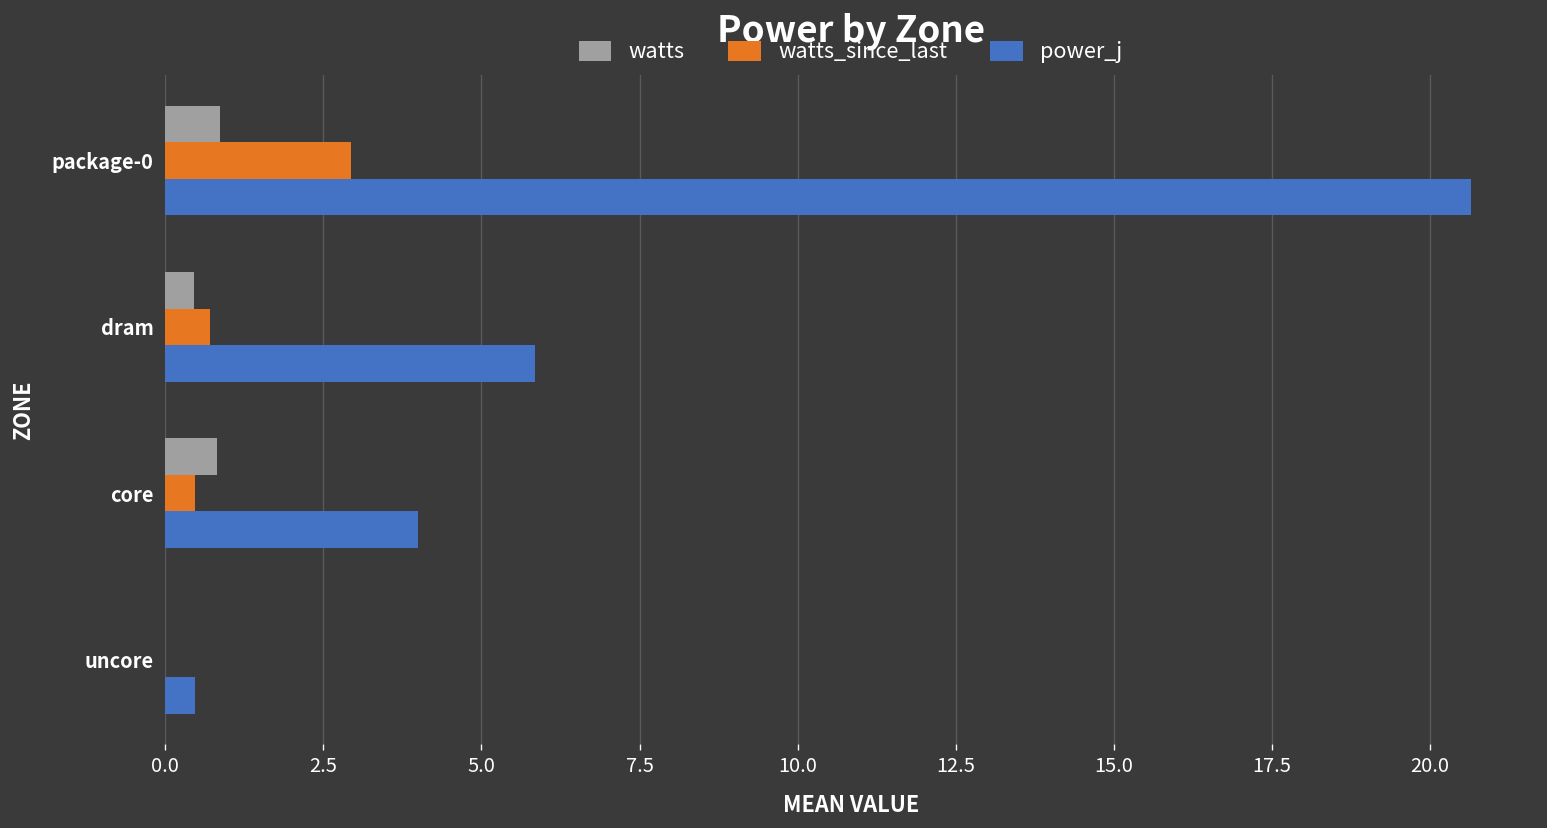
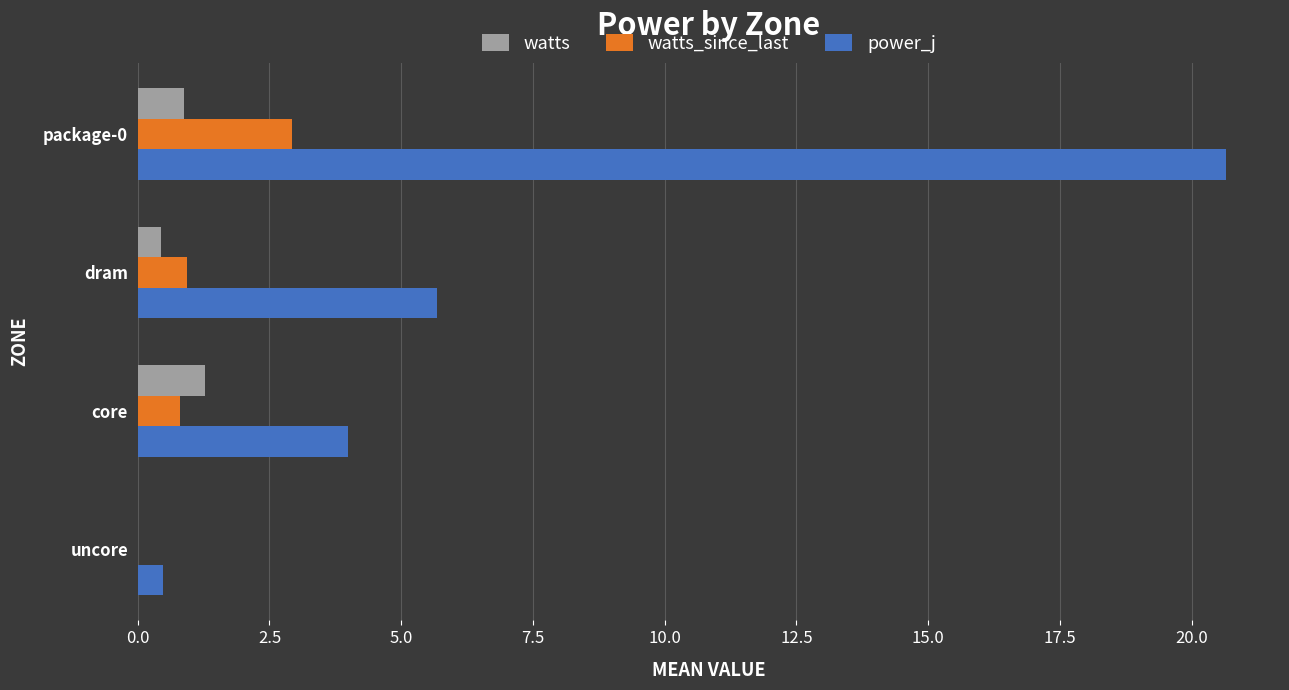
  {
    "watts": {
      "package-0": 0.9,
      "dram": 0.5,
-     "core": 0.8
+     "core": 1.3
    },
    "watts_since_last": {
      "package-0": 2.9,
-     "dram": 0.7,
-     "core": 0.5
+     "dram": 0.9,
+     "core": 0.8
    },
    "power_j": {
      "package-0": 20.6,
-     "dram": 5.9,
+     "dram": 5.7,
      "core": 4.0,
      "uncore": 0.5
    }
  }
